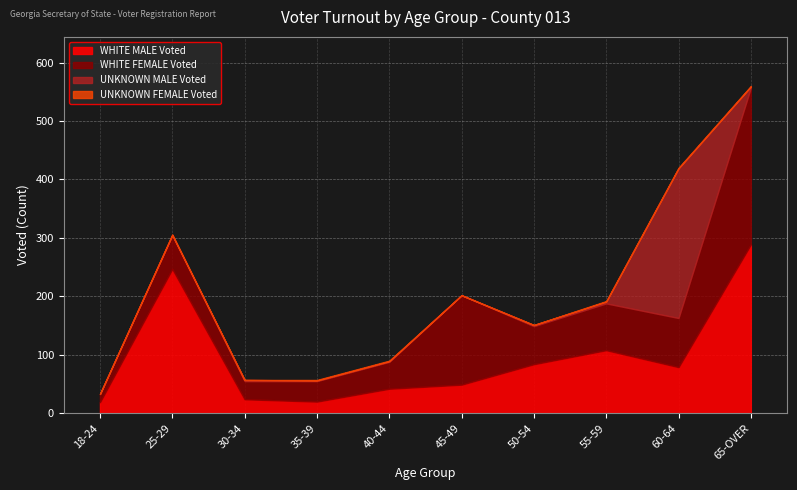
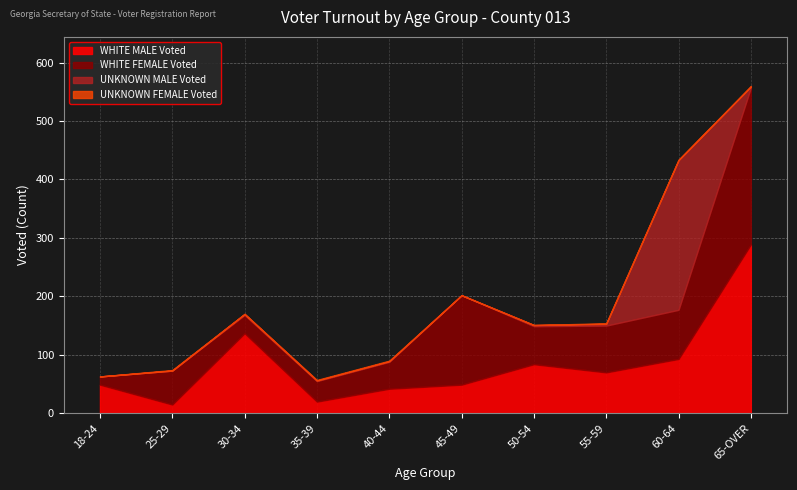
  {
    "WHITE MALE Voted": {
-     "18-24": 20,
-     "25-29": 250,
-     "30-34": 20,
+     "18-24": 50,
+     "25-29": 20,
+     "30-34": 140,
      "35-39": 20,
      "40-44": 40,
      "45-49": 50,
      "50-54": 80,
-     "55-59": 110,
-     "60-64": 80,
+     "55-59": 70,
+     "60-64": 90,
      "65-OVER": 290
    },
    "WHITE FEMALE Voted": {
      "60-64": 80
    }
  }
